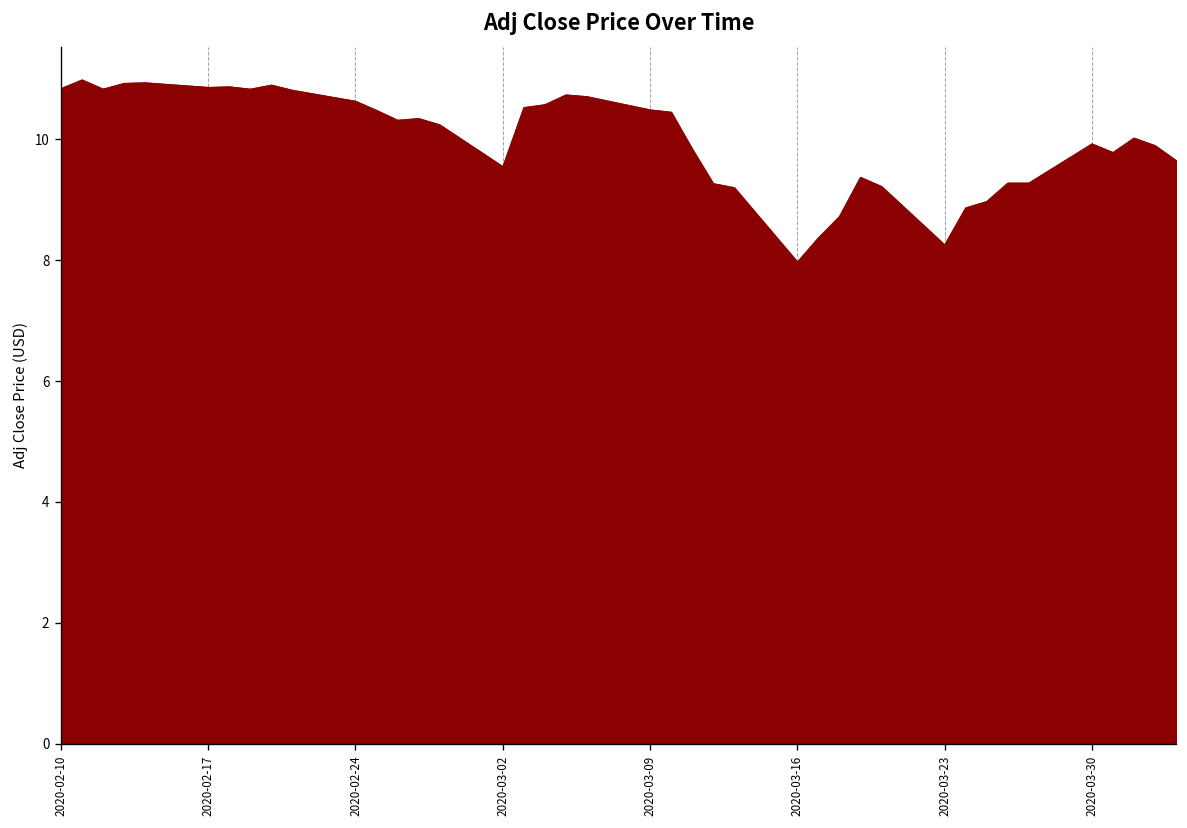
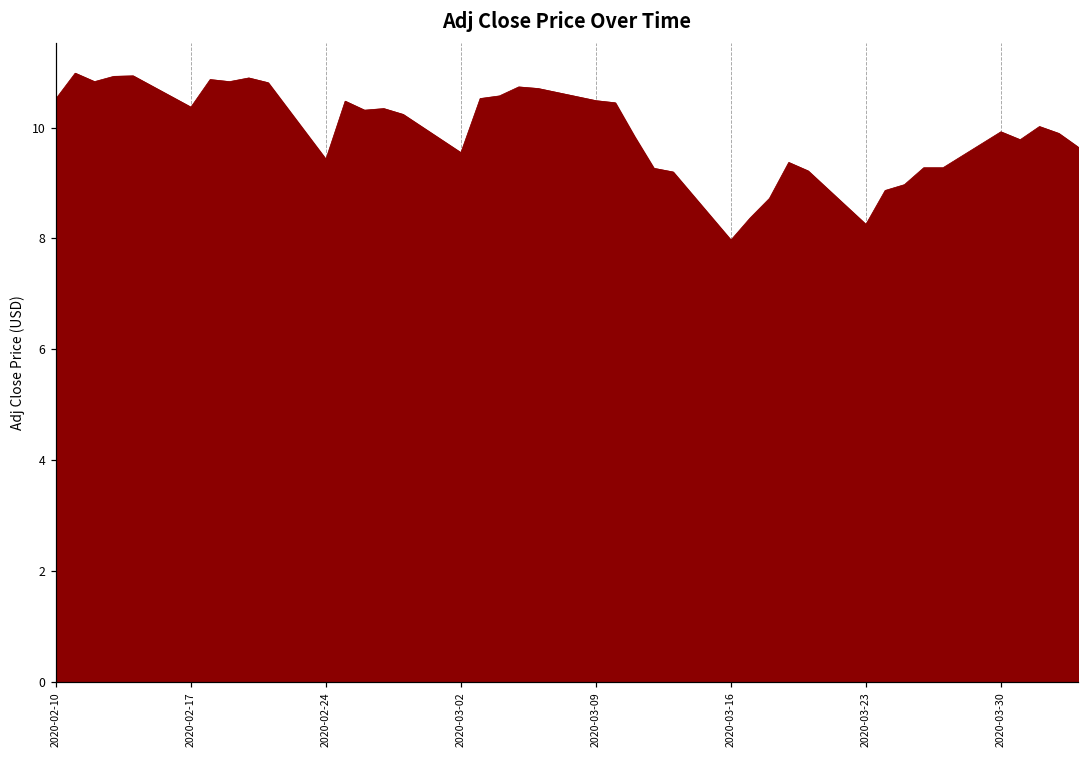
  {
-   "2020-02-10": 10.8,
-   "2020-02-17": 10.9,
-   "2020-02-24": 10.6,
+   "2020-02-10": 10.5,
+   "2020-02-17": 10.4,
+   "2020-02-24": 9.4,
    "2020-03-02": 9.5,
    "2020-03-09": 10.5,
    "2020-03-16": 8.0,
    "2020-03-23": 8.3,
    "2020-03-30": 9.9
  }
